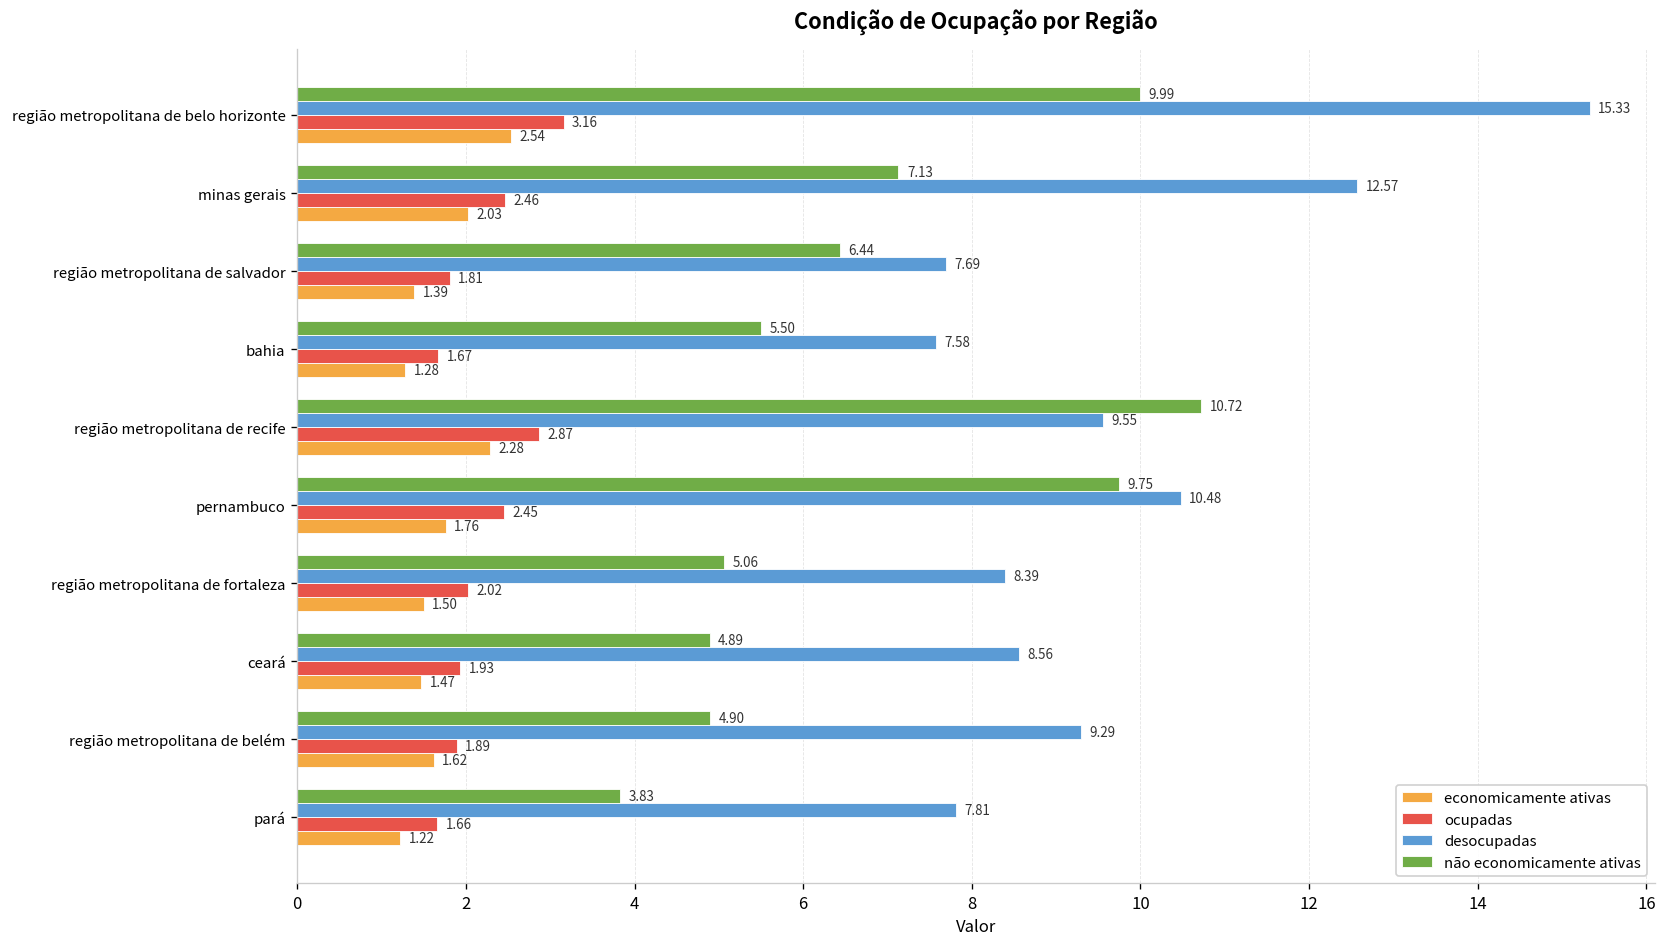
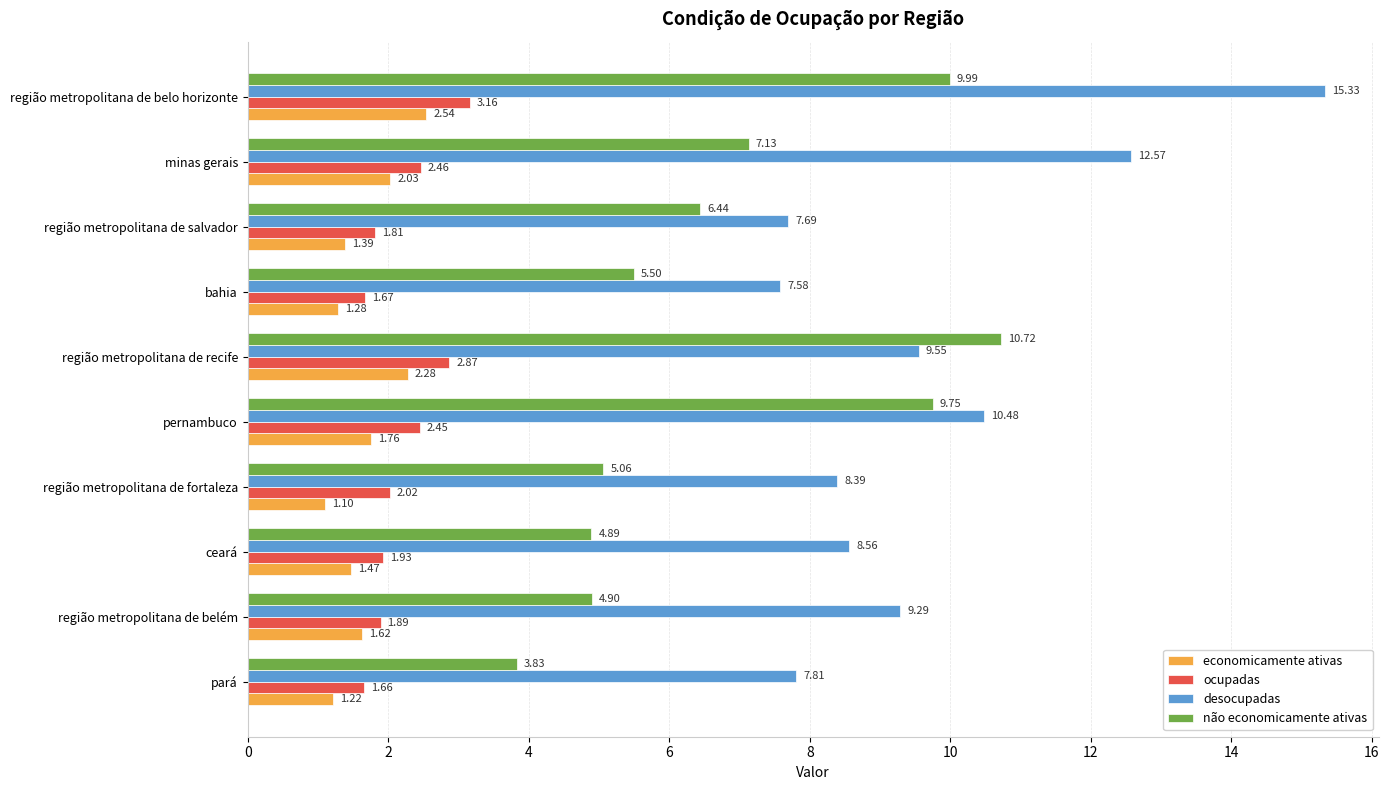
  {
    "economicamente ativas": {
      "região metropolitana de belo horizonte": 2.54,
      "minas gerais": 2.03,
      "região metropolitana de salvador": 1.39,
      "bahia": 1.28,
      "região metropolitana de recife": 2.28,
      "pernambuco": 1.76,
-     "região metropolitana de fortaleza": 1.50,
+     "região metropolitana de fortaleza": 1.10,
      "ceará": 1.47,
      "região metropolitana de belém": 1.62,
      "pará": 1.22
    },
    "ocupadas": {
      "região metropolitana de belo horizonte": 3.16,
      "minas gerais": 2.46,
      "região metropolitana de salvador": 1.81,
      "bahia": 1.67,
      "região metropolitana de recife": 2.87,
      "pernambuco": 2.45,
      "região metropolitana de fortaleza": 2.02,
      "ceará": 1.93,
      "região metropolitana de belém": 1.89,
      "pará": 1.66
    },
    "desocupadas": {
      "região metropolitana de belo horizonte": 15.33,
      "minas gerais": 12.57,
      "região metropolitana de salvador": 7.69,
      "bahia": 7.58,
      "região metropolitana de recife": 9.55,
      "pernambuco": 10.48,
      "região metropolitana de fortaleza": 8.39,
      "ceará": 8.56,
      "região metropolitana de belém": 9.29,
      "pará": 7.81
    },
    "não economicamente ativas": {
      "região metropolitana de belo horizonte": 9.99,
      "minas gerais": 7.13,
      "região metropolitana de salvador": 6.44,
      "bahia": 5.50,
      "região metropolitana de recife": 10.72,
      "pernambuco": 9.75,
      "região metropolitana de fortaleza": 5.06,
      "ceará": 4.89,
      "região metropolitana de belém": 4.90,
      "pará": 3.83
    }
  }
